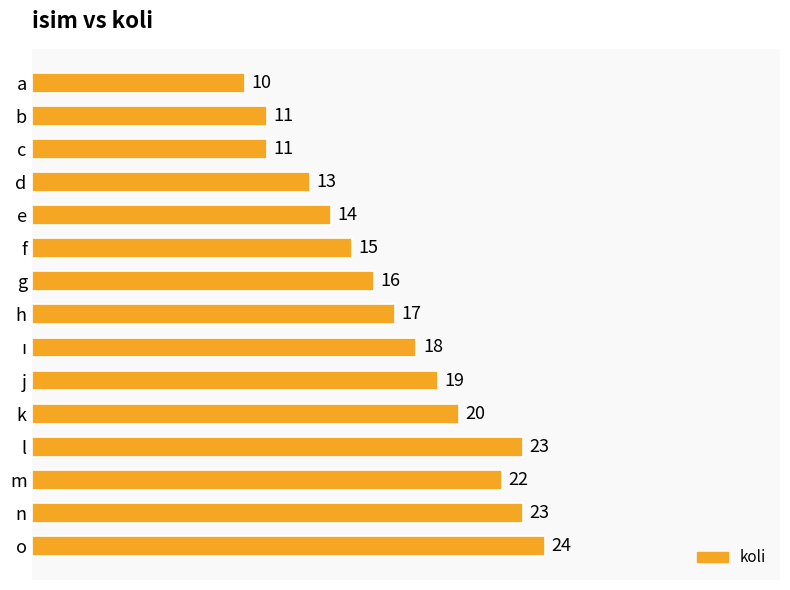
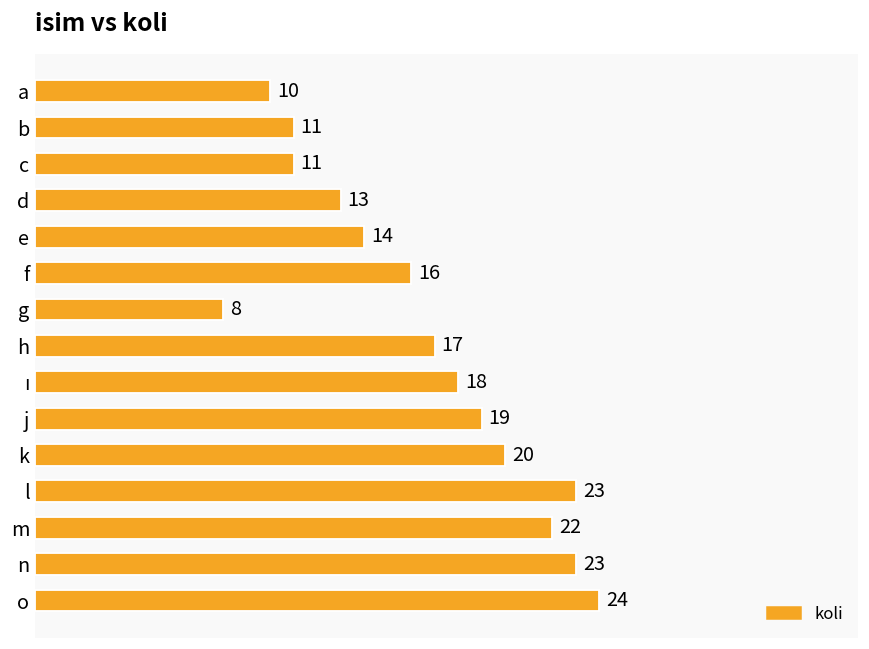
  {
    "a": 10,
    "b": 11,
    "c": 11,
    "d": 13,
    "e": 14,
-   "f": 15,
-   "g": 16,
+   "f": 16,
+   "g": 8,
    "h": 17,
    "ı": 18,
    "j": 19,
    "k": 20,
    "l": 23,
    "m": 22,
    "n": 23,
    "o": 24
  }
